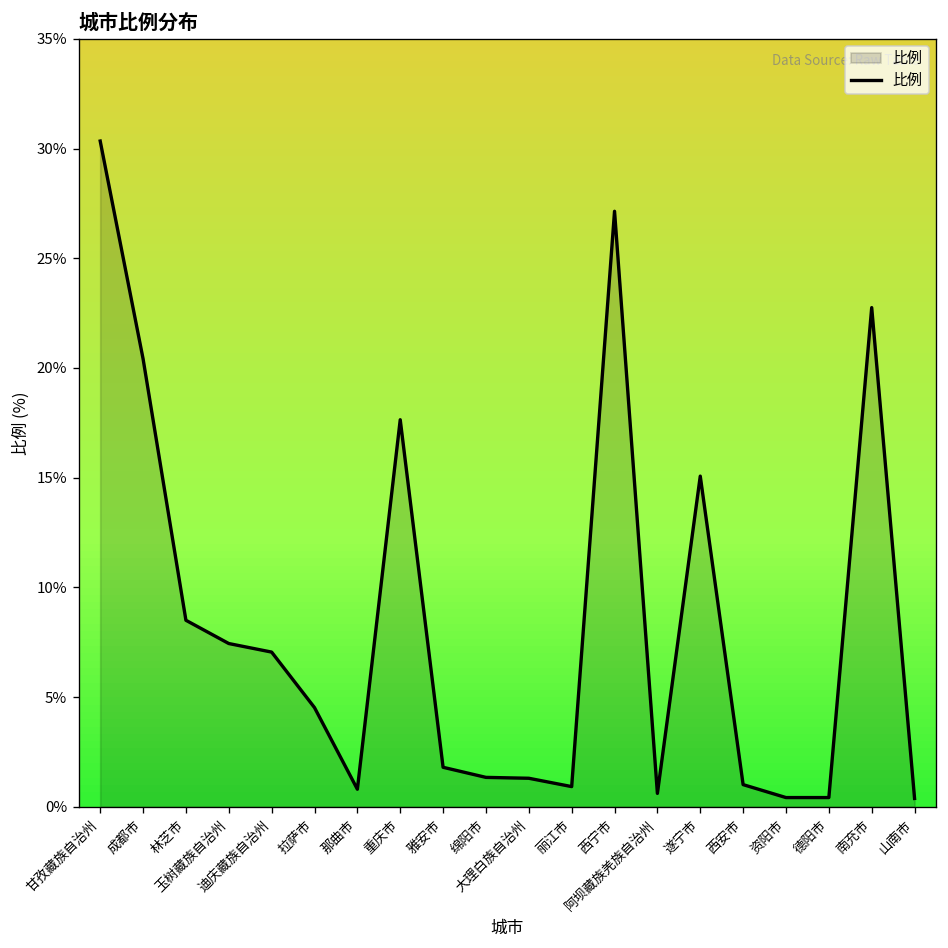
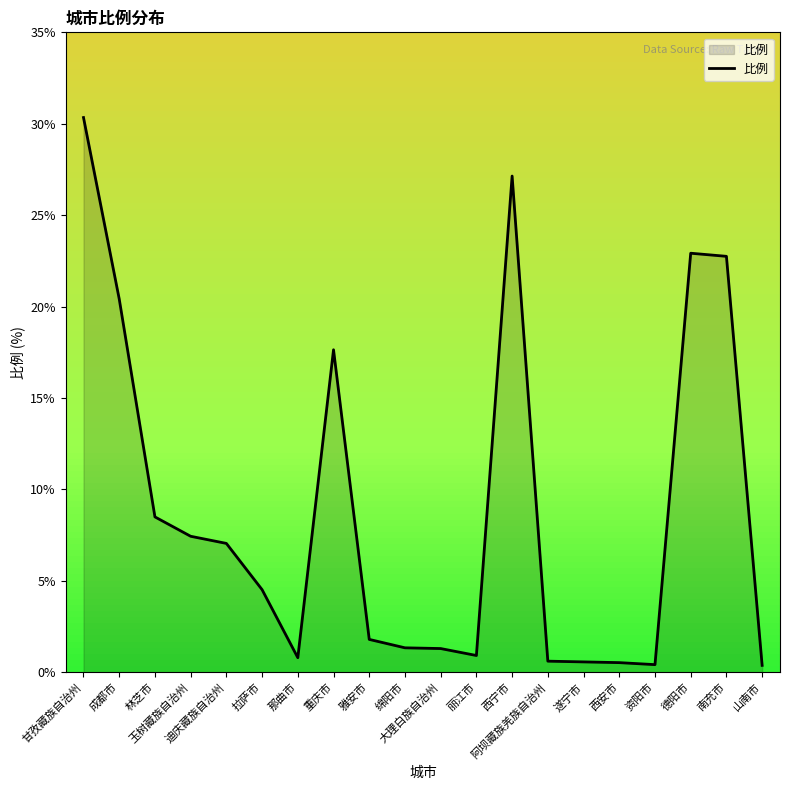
  {
    "甘孜藏族自治州": "30.3%",
    "成都市": "20.4%",
    "林芝市": "8.5%",
    "玉树藏族自治州": "7.4%",
    "迪庆藏族自治州": "7.1%",
    "拉萨市": "4.5%",
    "那曲市": "0.8%",
    "重庆市": "17.6%",
    "雅安市": "1.8%",
    "绵阳市": "1.3%",
    "大理白族自治州": "1.3%",
    "丽江市": "0.9%",
    "西宁市": "27.1%",
    "阿坝藏族羌族自治州": "0.6%",
-   "遂宁市": "15.1%",
-   "西安市": "1.0%",
+   "遂宁市": "0.6%",
+   "西安市": "0.5%",
    "资阳市": "0.4%",
-   "德阳市": "0.4%",
+   "德阳市": "22.9%",
    "南充市": "22.8%",
    "山南市": "0.4%"
  }
